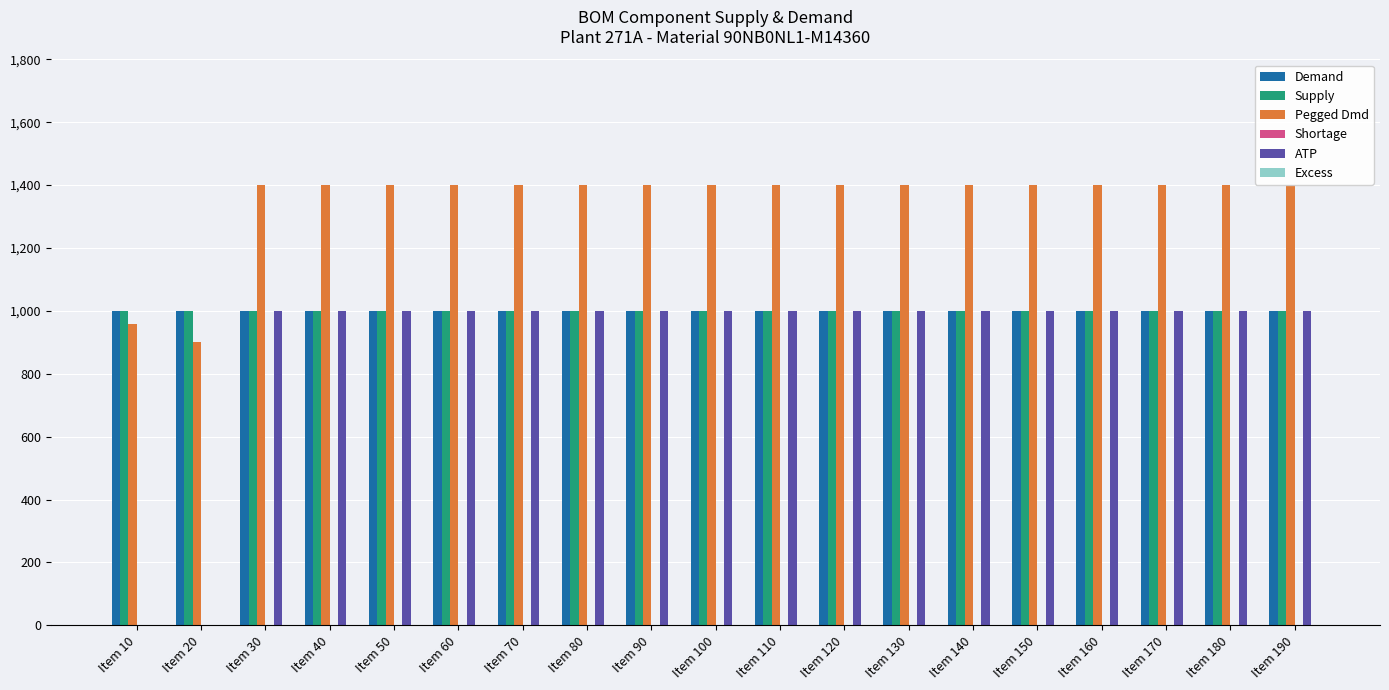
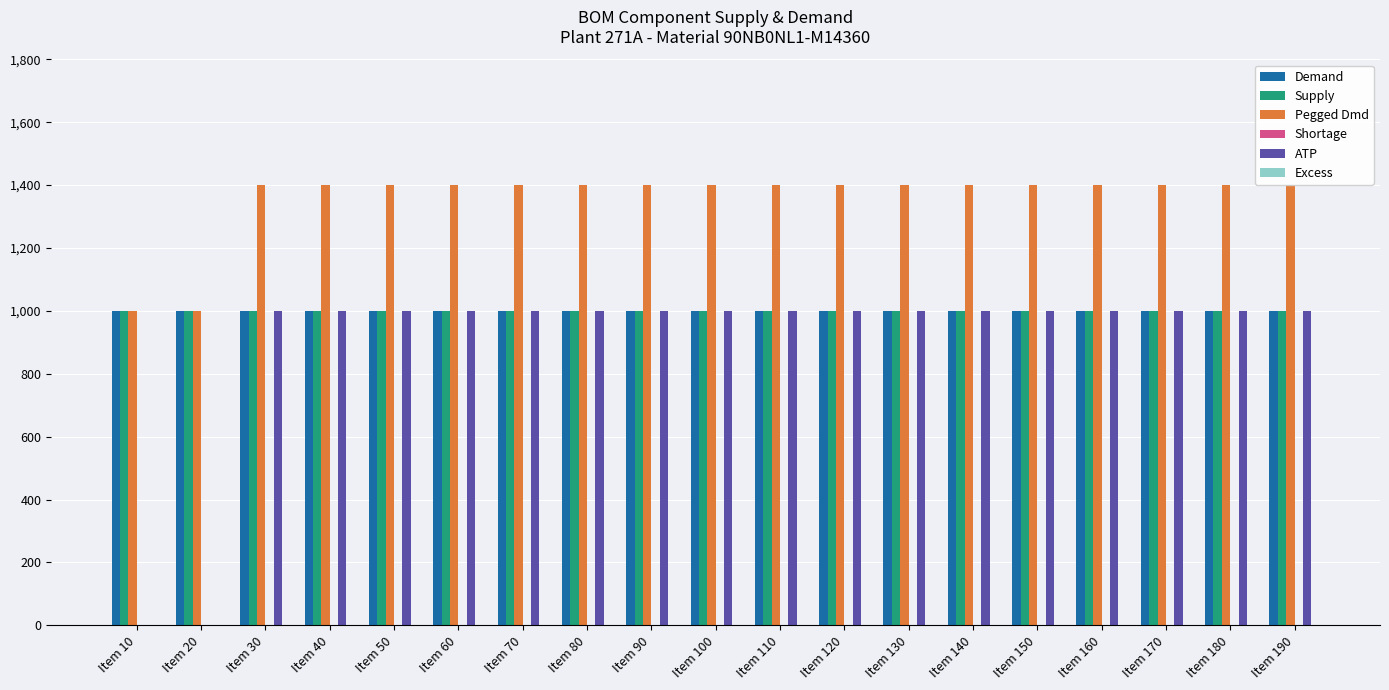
  {
    "Demand": {
      "Item 10": "1,000",
      "Item 20": "1,000",
      "Item 30": "1,000",
      "Item 40": "1,000",
      "Item 50": "1,000",
      "Item 60": "1,000",
      "Item 70": "1,000",
      "Item 80": "1,000",
      "Item 90": "1,000",
      "Item 100": "1,000",
      "Item 110": "1,000",
      "Item 120": "1,000",
      "Item 130": "1,000",
      "Item 140": "1,000",
      "Item 150": "1,000",
      "Item 160": "1,000",
      "Item 170": "1,000",
      "Item 180": "1,000",
      "Item 190": "1,000"
    },
    "Supply": {
      "Item 10": "1,000",
      "Item 20": "1,000",
      "Item 30": "1,000",
      "Item 40": "1,000",
      "Item 50": "1,000",
      "Item 60": "1,000",
      "Item 70": "1,000",
      "Item 80": "1,000",
      "Item 90": "1,000",
      "Item 100": "1,000",
      "Item 110": "1,000",
      "Item 120": "1,000",
      "Item 130": "1,000",
      "Item 140": "1,000",
      "Item 150": "1,000",
      "Item 160": "1,000",
      "Item 170": "1,000",
      "Item 180": "1,000",
      "Item 190": "1,000"
    },
    "Pegged Dmd": {
-     "Item 10": "960",
-     "Item 20": "900",
+     "Item 10": "1,000",
+     "Item 20": "1,000",
      "Item 30": "1,400",
      "Item 40": "1,400",
      "Item 50": "1,400",
      "Item 60": "1,400",
      "Item 70": "1,400",
      "Item 80": "1,400",
      "Item 90": "1,400",
      "Item 100": "1,400",
      "Item 110": "1,400",
      "Item 120": "1,400",
      "Item 130": "1,400",
      "Item 140": "1,400",
      "Item 150": "1,400",
      "Item 160": "1,400",
      "Item 170": "1,400",
      "Item 180": "1,400",
      "Item 190": "1,400"
    },
    "Shortage": {
      "Item 10": "0",
      "Item 20": "0",
      "Item 30": "0",
      "Item 40": "0",
      "Item 50": "0",
      "Item 60": "0",
      "Item 70": "0",
      "Item 80": "0",
      "Item 90": "0",
      "Item 100": "0",
      "Item 110": "0",
      "Item 120": "0",
      "Item 130": "0",
      "Item 140": "0",
      "Item 150": "0",
      "Item 160": "0",
      "Item 170": "0",
      "Item 180": "0",
      "Item 190": "0"
    },
    "ATP": {
      "Item 10": "0",
      "Item 20": "0",
      "Item 30": "1,000",
      "Item 40": "1,000",
      "Item 50": "1,000",
      "Item 60": "1,000",
      "Item 70": "1,000",
      "Item 80": "1,000",
      "Item 90": "1,000",
      "Item 100": "1,000",
      "Item 110": "1,000",
      "Item 120": "1,000",
      "Item 130": "1,000",
      "Item 140": "1,000",
      "Item 150": "1,000",
      "Item 160": "1,000",
      "Item 170": "1,000",
      "Item 180": "1,000",
      "Item 190": "1,000"
    },
    "Excess": {
      "Item 10": "0",
      "Item 20": "0",
      "Item 30": "0",
      "Item 40": "0",
      "Item 50": "0",
      "Item 60": "0",
      "Item 70": "0",
      "Item 80": "0",
      "Item 90": "0",
      "Item 100": "0",
      "Item 110": "0",
      "Item 120": "0",
      "Item 130": "0",
      "Item 140": "0",
      "Item 150": "0",
      "Item 160": "0",
      "Item 170": "0",
      "Item 180": "0",
      "Item 190": "0"
    }
  }
